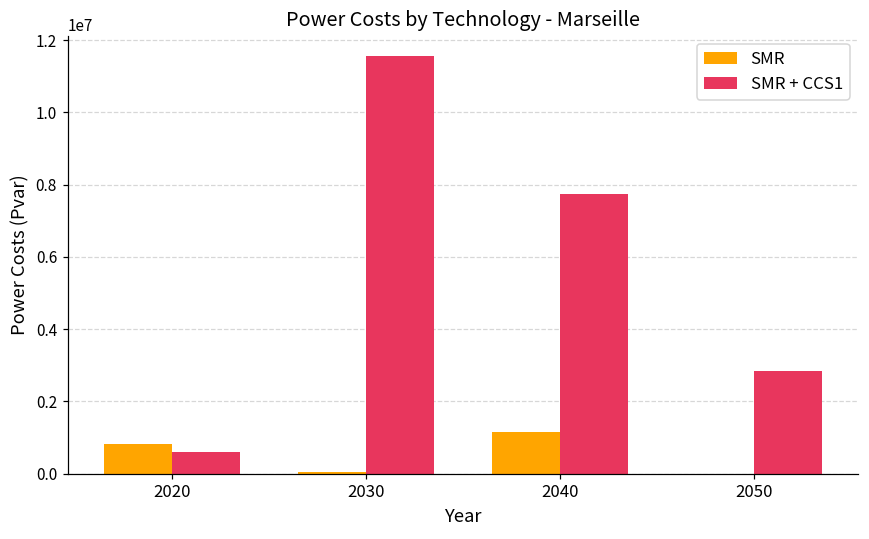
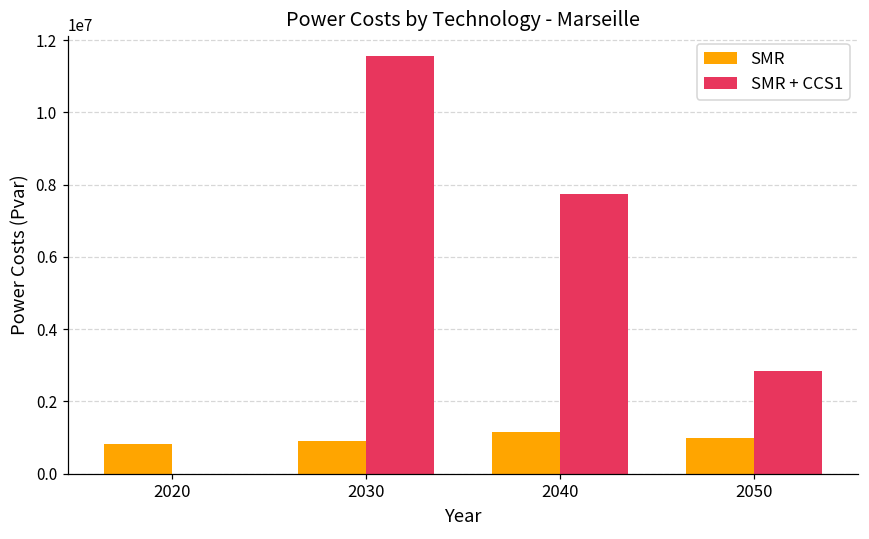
  {
    "SMR": {
      "2020": 800000,
-     "2030": 0,
+     "2030": 900000,
      "2040": 1200000,
-     "2050": 0
+     "2050": 1000000
    },
    "SMR + CCS1": {
-     "2020": 600000,
+     "2020": 0,
      "2030": 11500000,
      "2040": 7700000,
      "2050": 2800000
    }
  }
